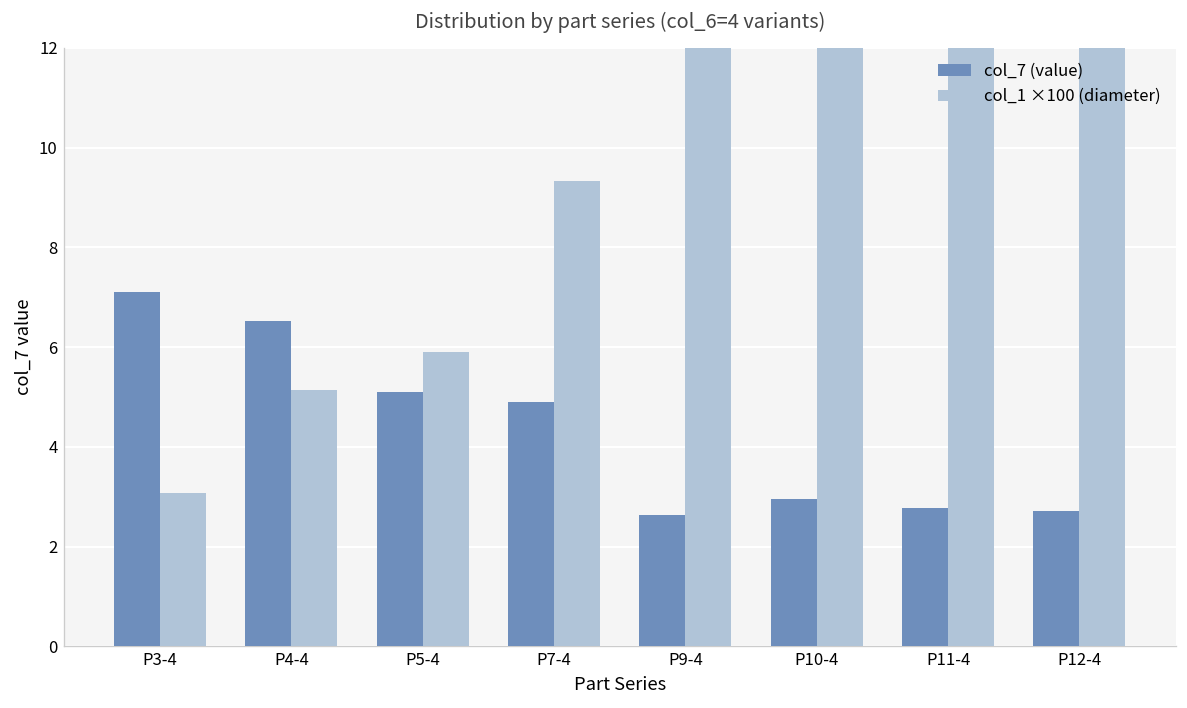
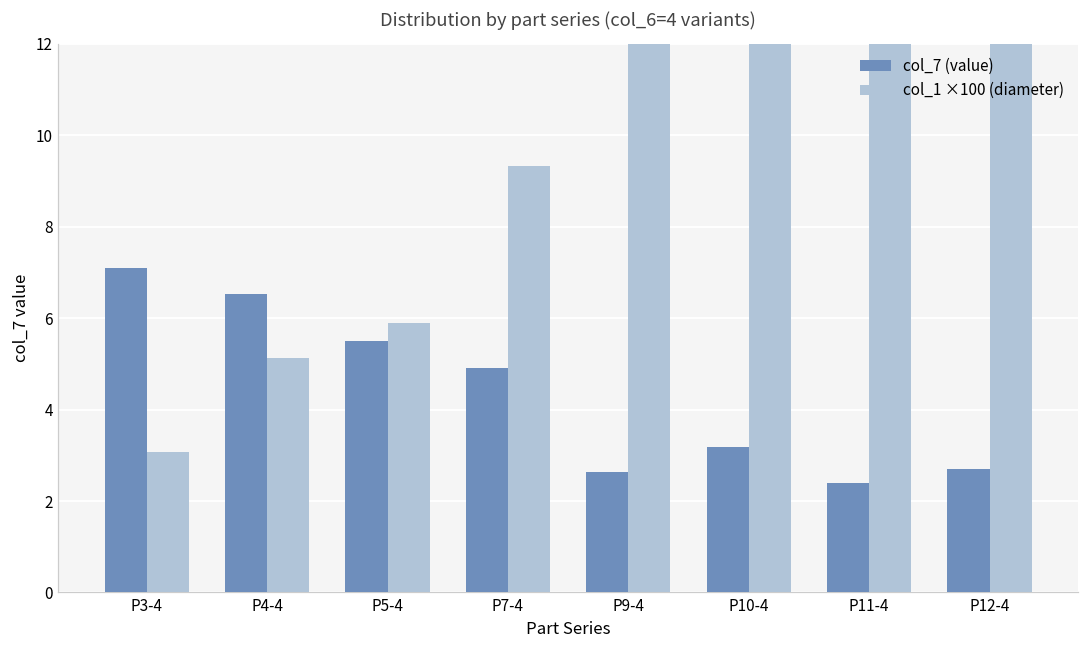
  {
    "col_7 (value)": {
      "P3-4": 7.1,
      "P4-4": 6.5,
-     "P5-4": 5.1,
+     "P5-4": 5.5,
      "P7-4": 4.9,
      "P9-4": 2.6,
-     "P10-4": 3.0,
-     "P11-4": 2.8,
+     "P10-4": 3.2,
+     "P11-4": 2.4,
      "P12-4": 2.7
    },
    "col_1 ×100 (diameter)": {
      "P3-4": 3.1,
      "P4-4": 5.1,
      "P5-4": 5.9,
      "P7-4": 9.3
    }
  }
